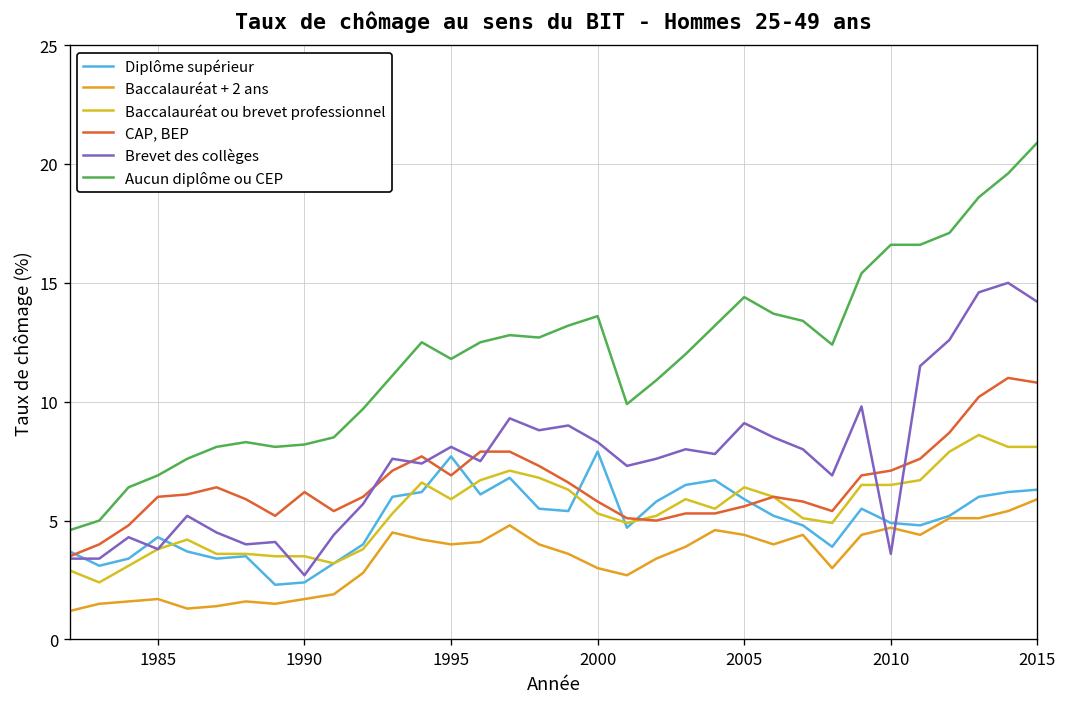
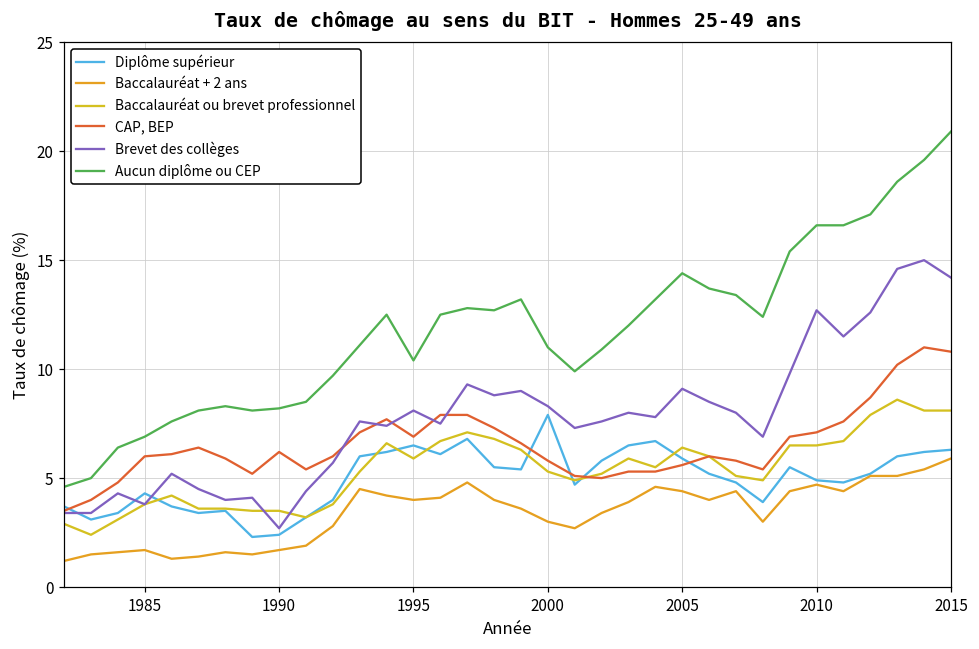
  {
    "Diplôme supérieur": {
      "1985": 4.3,
      "1990": 2.4,
-     "1995": 7.7,
+     "1995": 6.5,
      "2000": 7.9,
      "2005": 5.9,
      "2010": 4.9,
      "2015": 6.3
    },
    "CAP, BEP": {
      "1985": 6.0,
      "1990": 6.2,
      "1995": 6.9,
      "2000": 5.8,
      "2005": 5.6,
      "2010": 7.1,
      "2015": 10.8
    },
    "Brevet des collèges": {
      "1990": 2.7,
      "1995": 8.1,
      "2000": 8.3,
      "2005": 9.1,
-     "2010": 3.6,
+     "2010": 12.7,
      "2015": 14.2
    },
    "Aucun diplôme ou CEP": {
      "1985": 6.9,
      "1990": 8.2,
-     "1995": 11.8,
-     "2000": 13.6,
+     "1995": 10.4,
+     "2000": 11.0,
      "2005": 14.4,
      "2010": 16.6,
      "2015": 20.9
    }
  }
